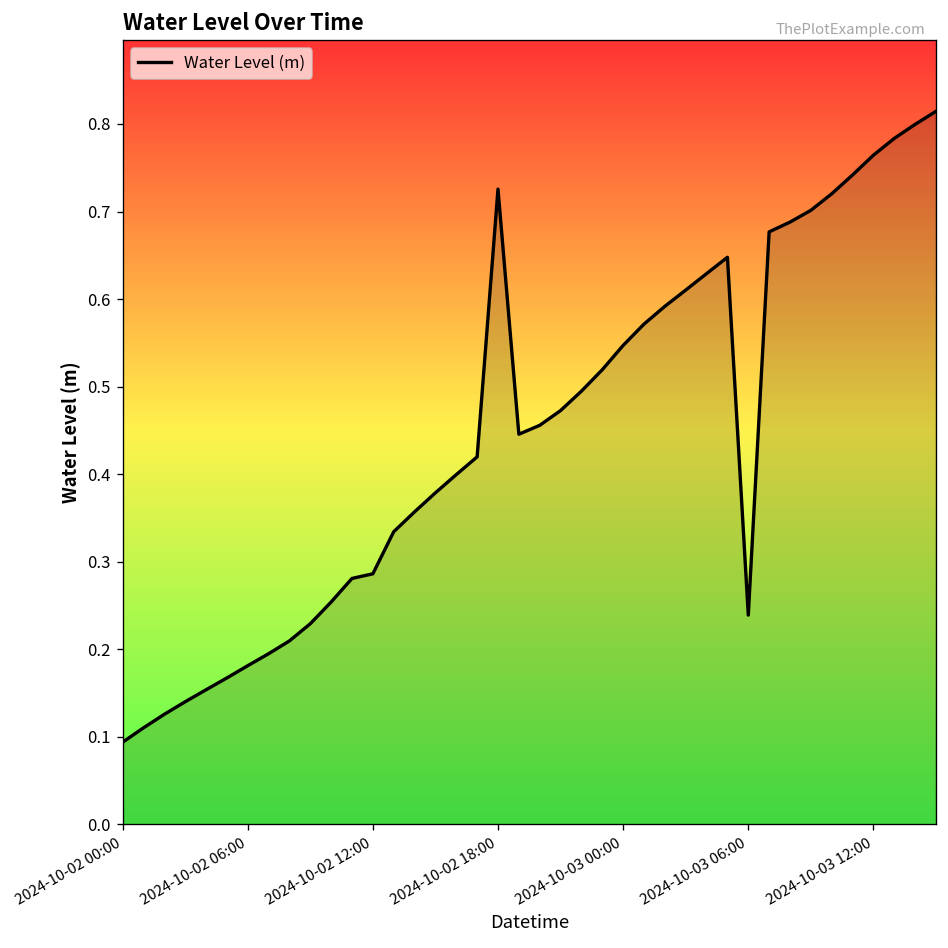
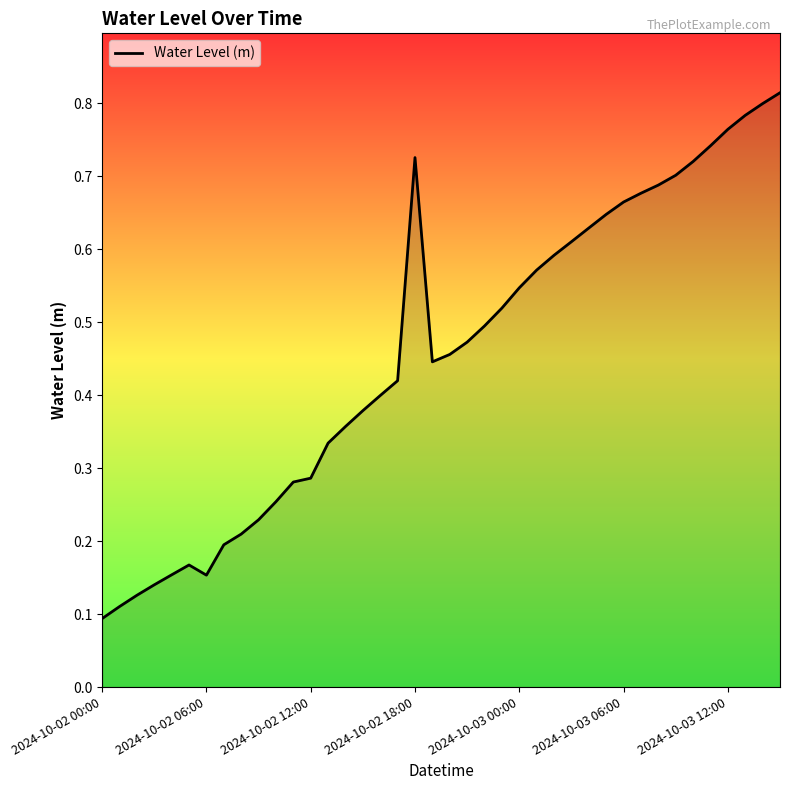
  {
    "2024-10-02 00:00": 0.09,
-   "2024-10-02 06:00": 0.18,
+   "2024-10-02 06:00": 0.15,
    "2024-10-02 12:00": 0.29,
    "2024-10-02 18:00": 0.73,
    "2024-10-03 00:00": 0.55,
-   "2024-10-03 06:00": 0.24,
+   "2024-10-03 06:00": 0.66,
    "2024-10-03 12:00": 0.76
  }
